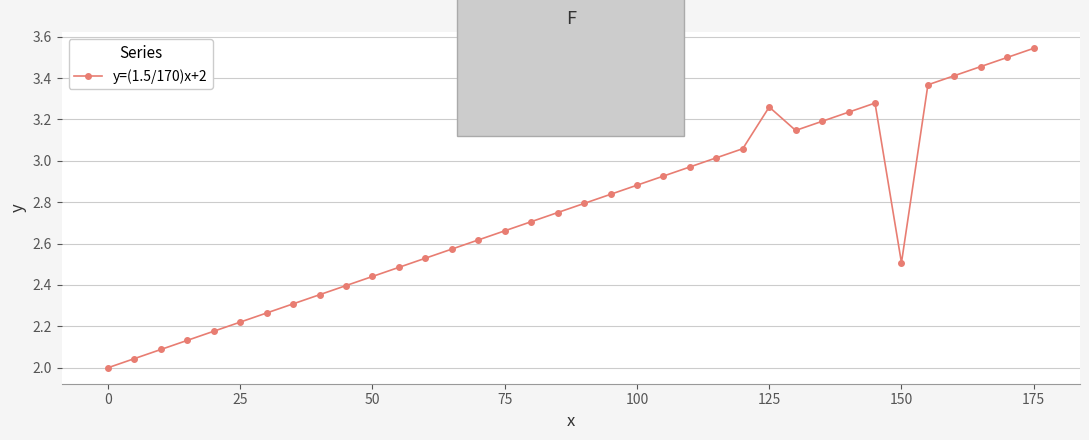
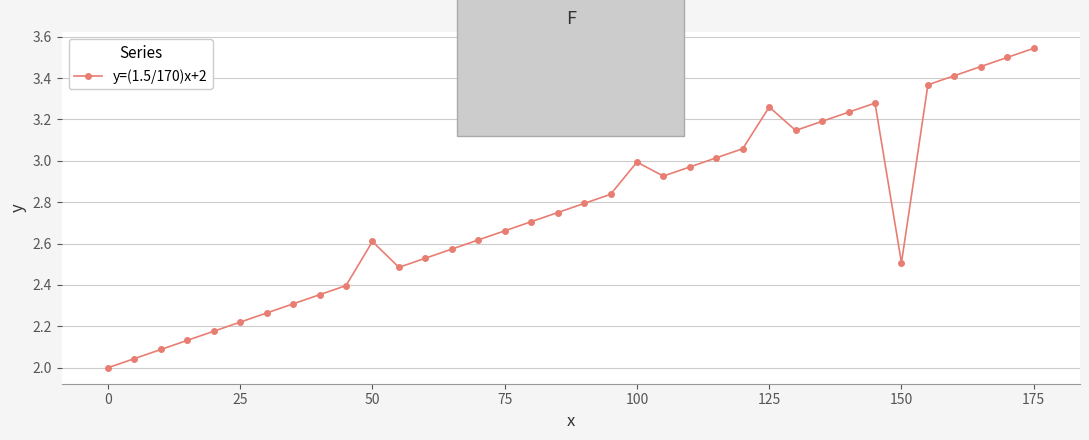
  {
    "0": 2.00,
    "25": 2.22,
-   "50": 2.44,
+   "50": 2.61,
    "75": 2.66,
-   "100": 2.88,
+   "100": 2.99,
    "125": 3.26,
    "150": 2.51,
    "175": 3.54
  }
